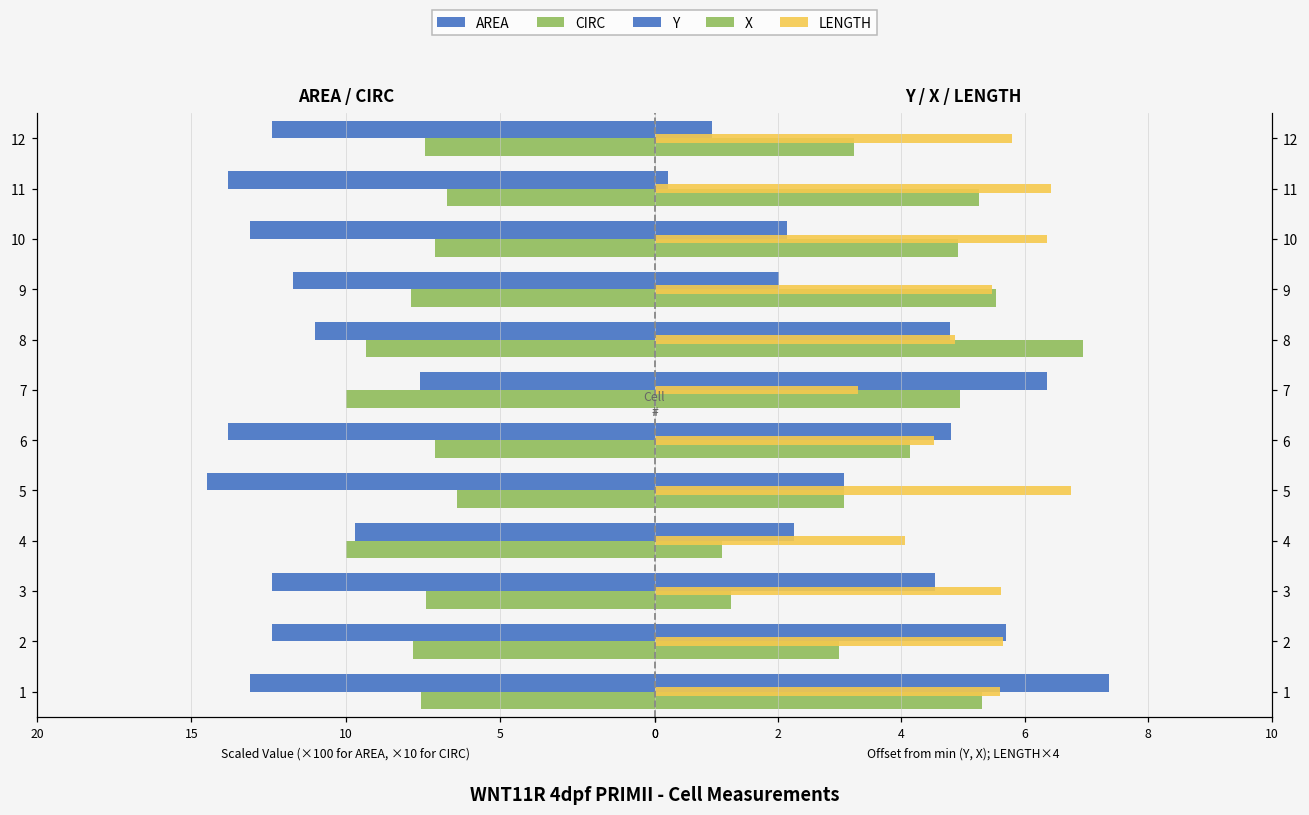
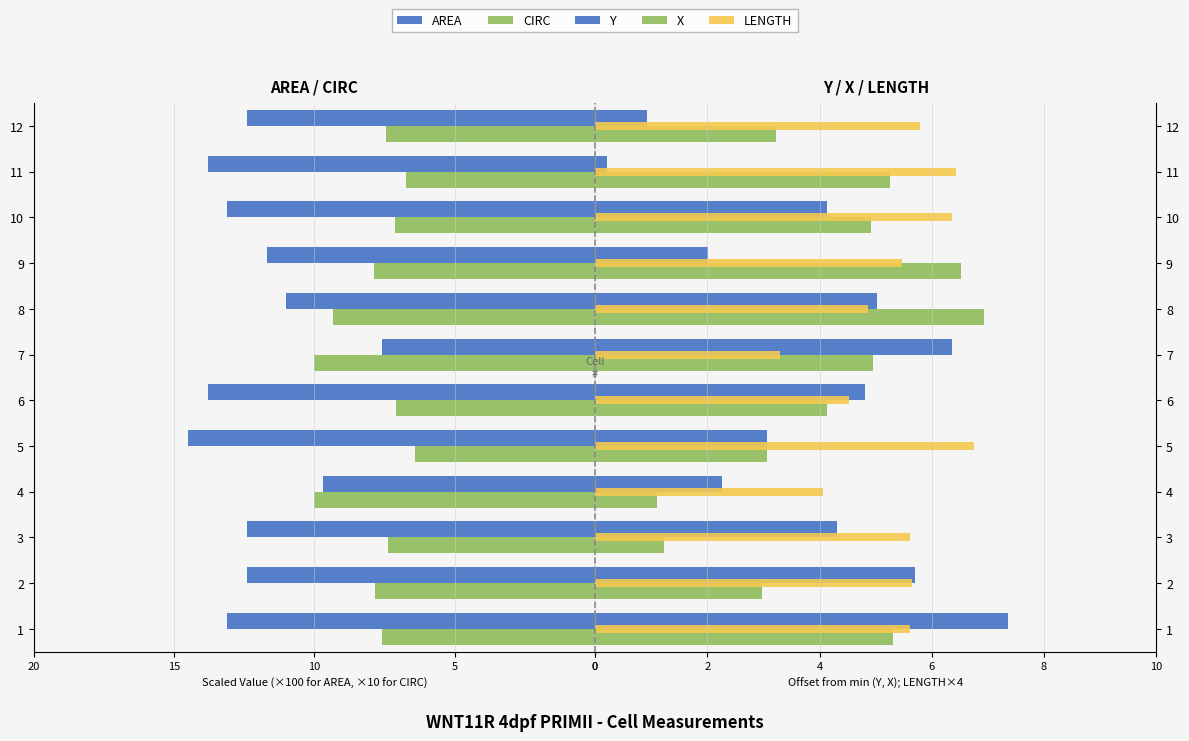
  {
    "Y / X / LENGTH": {
      "Y": {
        "12": 0.9,
        "11": 0.2,
-       "10": 2.2,
+       "10": 4.1,
        "9": 2.0,
-       "8": 4.8,
+       "8": 5.0,
        "7": 6.4,
        "6": 4.8,
        "5": 3.1,
        "4": 2.3,
-       "3": 4.5,
+       "3": 4.3,
        "2": 5.7,
        "1": 7.4
      },
      "X": {
        "12": 3.2,
        "11": 5.3,
        "10": 4.9,
-       "9": 5.5,
+       "9": 6.5,
        "8": 6.9,
        "7": 5.0,
        "6": 4.1,
        "5": 3.1,
        "4": 1.1,
        "3": 1.2,
        "2": 3.0,
        "1": 5.3
      },
      "LENGTH": {
        "12": 5.8,
        "11": 6.4,
        "10": 6.4,
        "9": 5.5,
        "8": 4.9,
        "7": 3.3,
        "6": 4.5,
        "5": 6.7,
        "4": 4.1,
        "3": 5.6,
        "2": 5.6,
        "1": 5.6
      }
    }
  }
